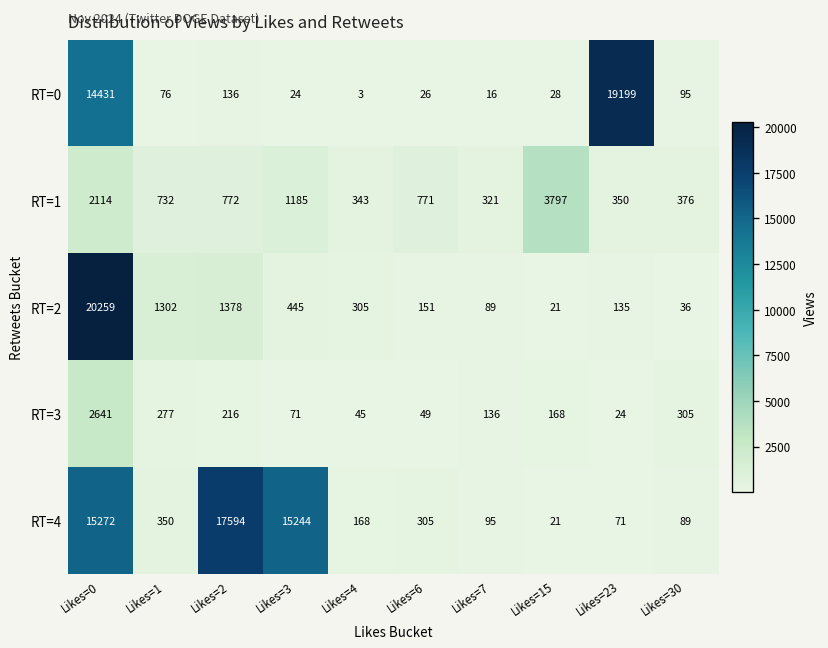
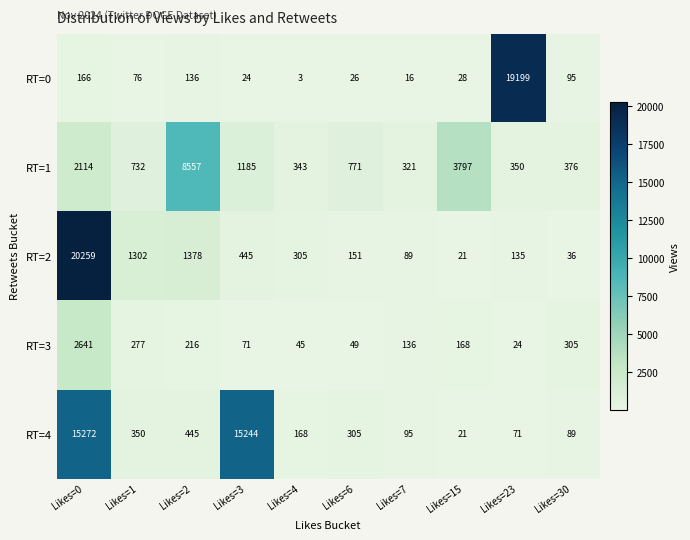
  {
    "RT=0": {
-     "Likes=0": 14431,
+     "Likes=0": 166,
      "Likes=1": 76,
      "Likes=2": 136,
      "Likes=3": 24,
      "Likes=4": 3,
      "Likes=6": 26,
      "Likes=7": 16,
      "Likes=15": 28,
      "Likes=23": 19199,
      "Likes=30": 95
    },
    "RT=1": {
      "Likes=0": 2114,
      "Likes=1": 732,
-     "Likes=2": 772,
+     "Likes=2": 8557,
      "Likes=3": 1185,
      "Likes=4": 343,
      "Likes=6": 771,
      "Likes=7": 321,
      "Likes=15": 3797,
      "Likes=23": 350,
      "Likes=30": 376
    },
    "RT=2": {
      "Likes=0": 20259,
      "Likes=1": 1302,
      "Likes=2": 1378,
      "Likes=3": 445,
      "Likes=4": 305,
      "Likes=6": 151,
      "Likes=7": 89,
      "Likes=15": 21,
      "Likes=23": 135,
      "Likes=30": 36
    },
    "RT=3": {
      "Likes=0": 2641,
      "Likes=1": 277,
      "Likes=2": 216,
      "Likes=3": 71,
      "Likes=4": 45,
      "Likes=6": 49,
      "Likes=7": 136,
      "Likes=15": 168,
      "Likes=23": 24,
      "Likes=30": 305
    },
    "RT=4": {
      "Likes=0": 15272,
      "Likes=1": 350,
-     "Likes=2": 17594,
+     "Likes=2": 445,
      "Likes=3": 15244,
      "Likes=4": 168,
      "Likes=6": 305,
      "Likes=7": 95,
      "Likes=15": 21,
      "Likes=23": 71,
      "Likes=30": 89
    }
  }
